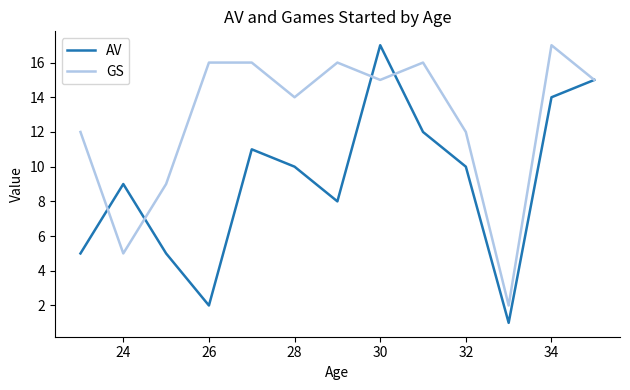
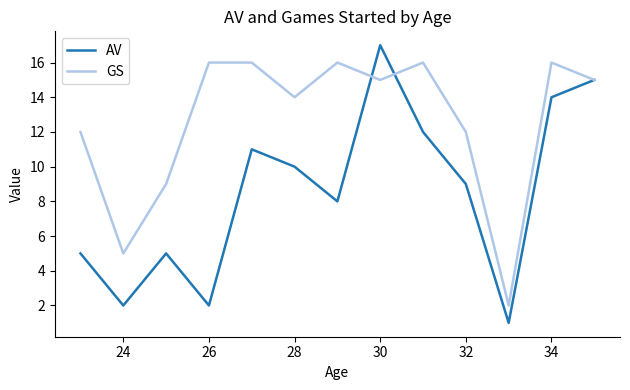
  {
    "AV": {
-     "24": 9,
+     "24": 2,
      "26": 2,
      "28": 10,
      "30": 17,
-     "32": 10,
+     "32": 9,
      "34": 14
    },
    "GS": {
      "24": 5,
      "26": 16,
      "28": 14,
      "30": 15,
      "32": 12,
-     "34": 17
+     "34": 16
    }
  }
